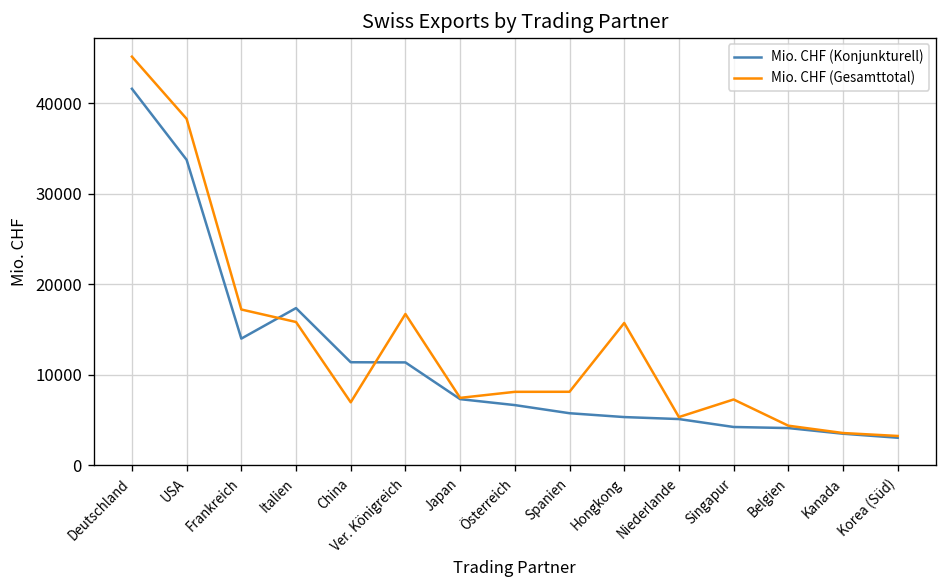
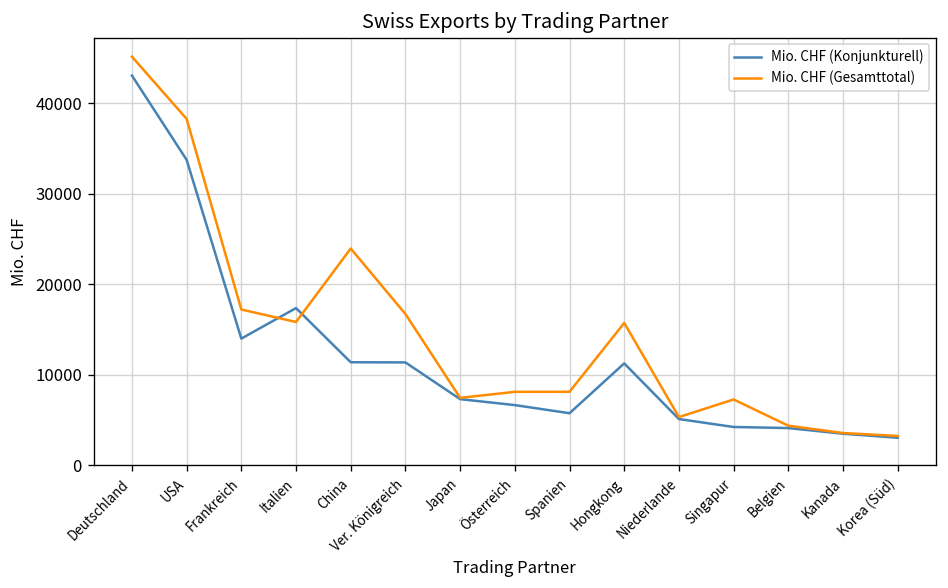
  {
    "Mio. CHF (Konjunkturell)": {
-     "Deutschland": 42000,
+     "Deutschland": 43000,
      "USA": 34000,
      "Frankreich": 14000,
      "Italien": 17000,
      "China": 11000,
      "Ver. Königreich": 11000,
      "Österreich": 7000,
      "Spanien": 6000,
-     "Hongkong": 5000,
+     "Hongkong": 11000,
      "Singapur": 4000
    },
    "Mio. CHF (Gesamttotal)": {
      "Deutschland": 45000,
      "USA": 38000,
      "Frankreich": 17000,
      "Italien": 16000,
-     "China": 7000,
+     "China": 24000,
      "Ver. Königreich": 17000,
      "Österreich": 8000,
      "Spanien": 8000,
      "Hongkong": 16000,
      "Singapur": 7000
    }
  }
